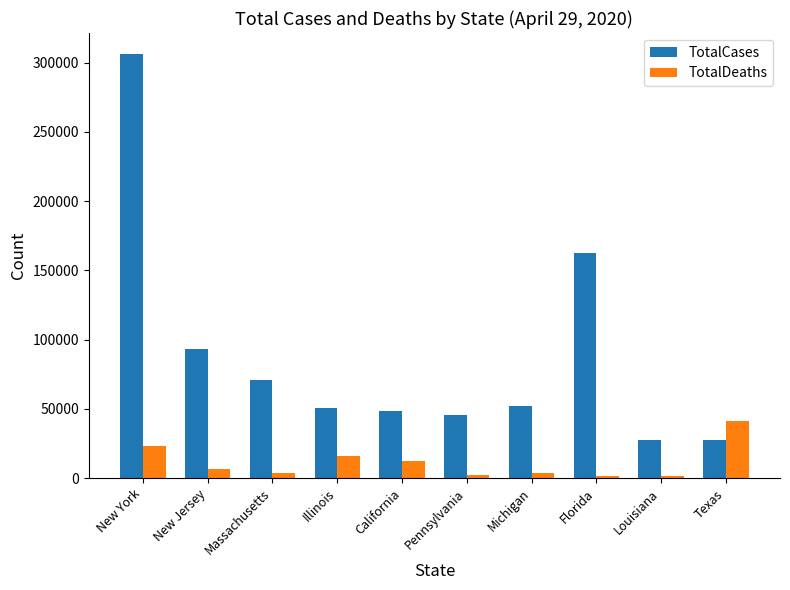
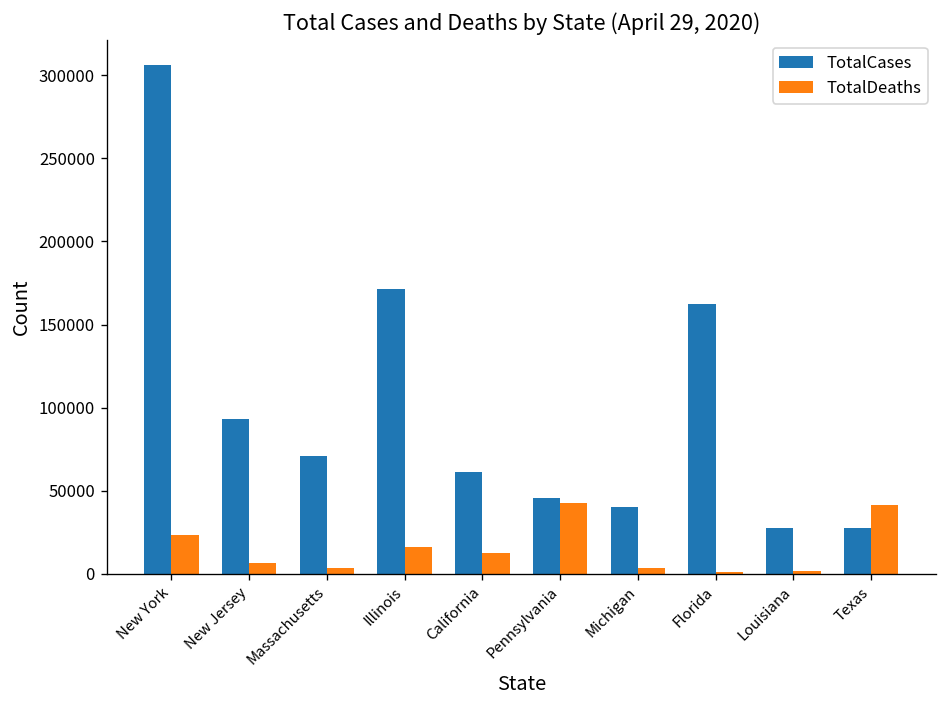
  {
    "TotalCases": {
      "New York": 306000,
      "New Jersey": 93000,
      "Massachusetts": 71000,
-     "Illinois": 50000,
-     "California": 49000,
+     "Illinois": 171000,
+     "California": 61000,
      "Pennsylvania": 46000,
-     "Michigan": 52000,
+     "Michigan": 40000,
      "Florida": 163000,
      "Louisiana": 28000,
      "Texas": 28000
    },
    "TotalDeaths": {
      "New York": 23000,
      "New Jersey": 7000,
      "Massachusetts": 3000,
      "Illinois": 16000,
      "California": 12000,
-     "Pennsylvania": 2000,
+     "Pennsylvania": 43000,
      "Michigan": 4000,
      "Louisiana": 2000,
      "Texas": 41000
    }
  }
